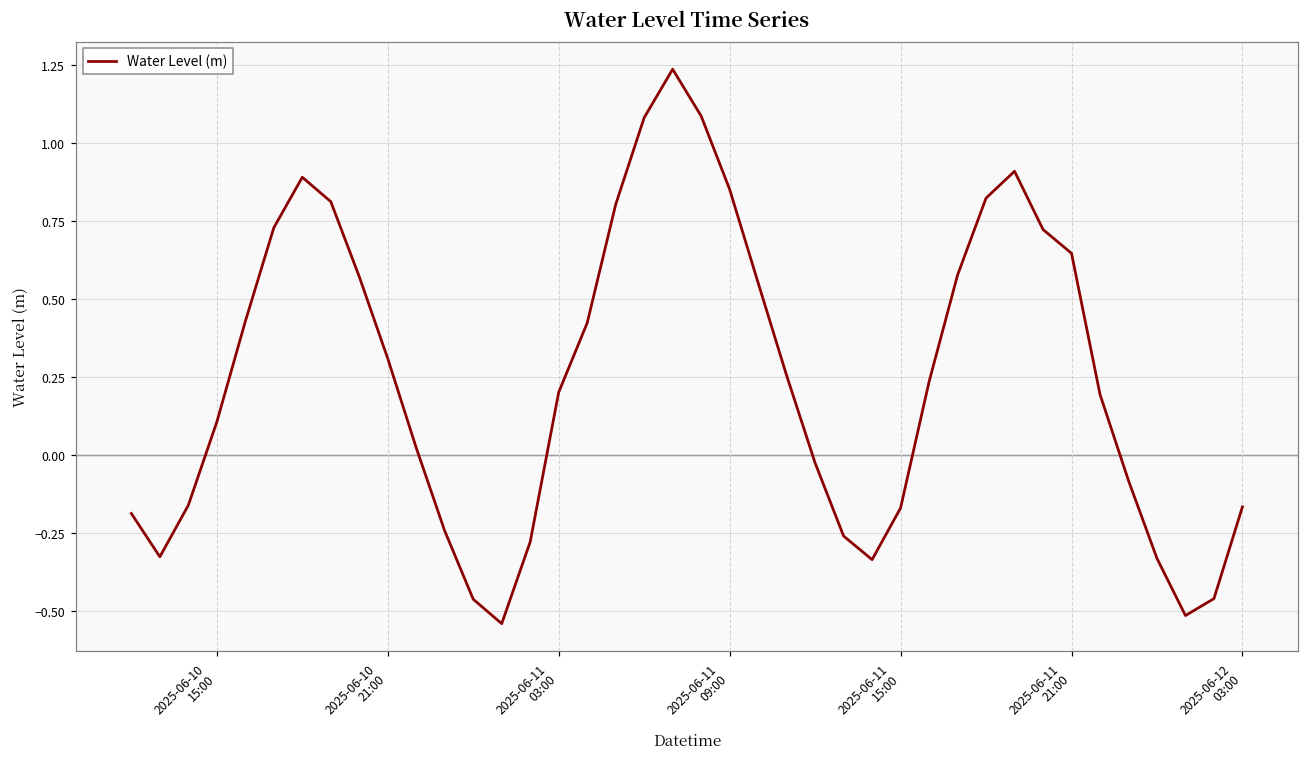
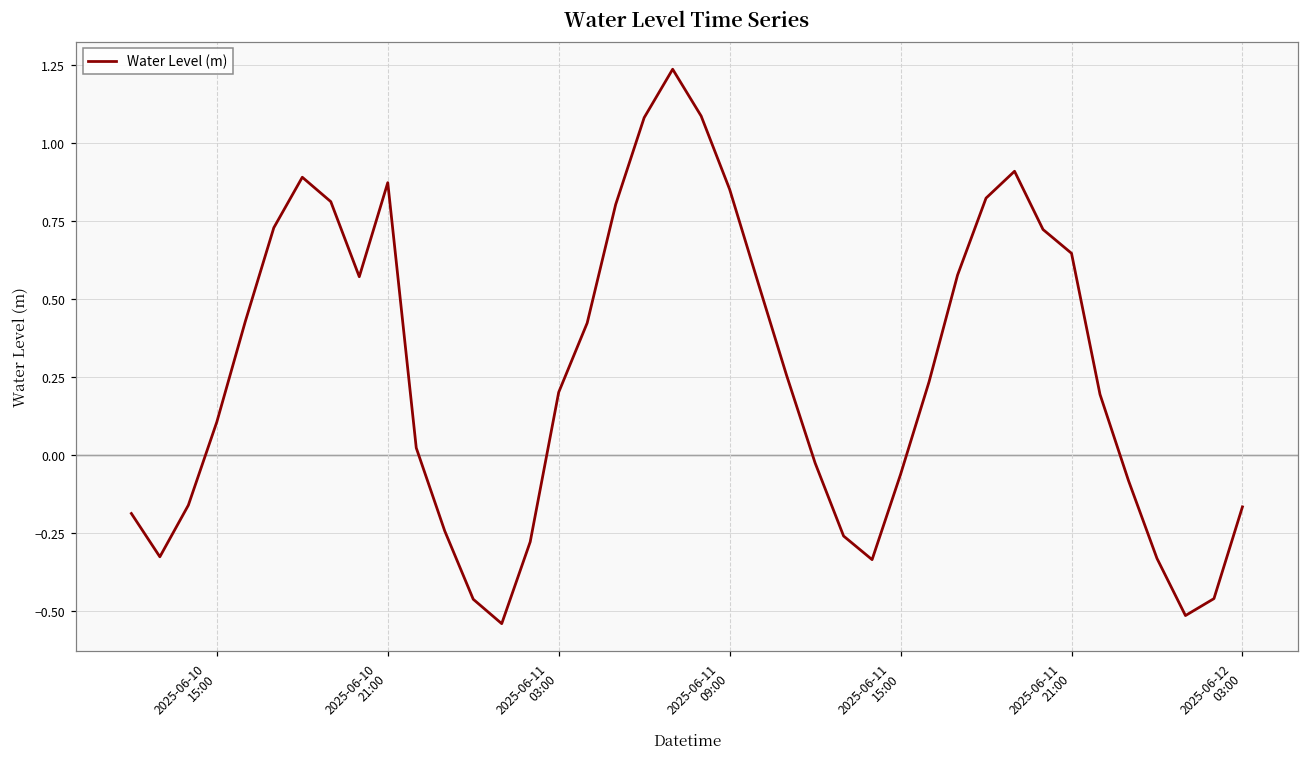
  {
    "2025-06-10 15:00": 0.11,
-   "2025-06-10 21:00": 0.31,
+   "2025-06-10 21:00": 0.87,
    "2025-06-11 03:00": 0.20,
    "2025-06-11 09:00": 0.85,
-   "2025-06-11 15:00": -0.17,
+   "2025-06-11 15:00": -0.06,
    "2025-06-11 21:00": 0.65,
    "2025-06-12 03:00": -0.17
  }
